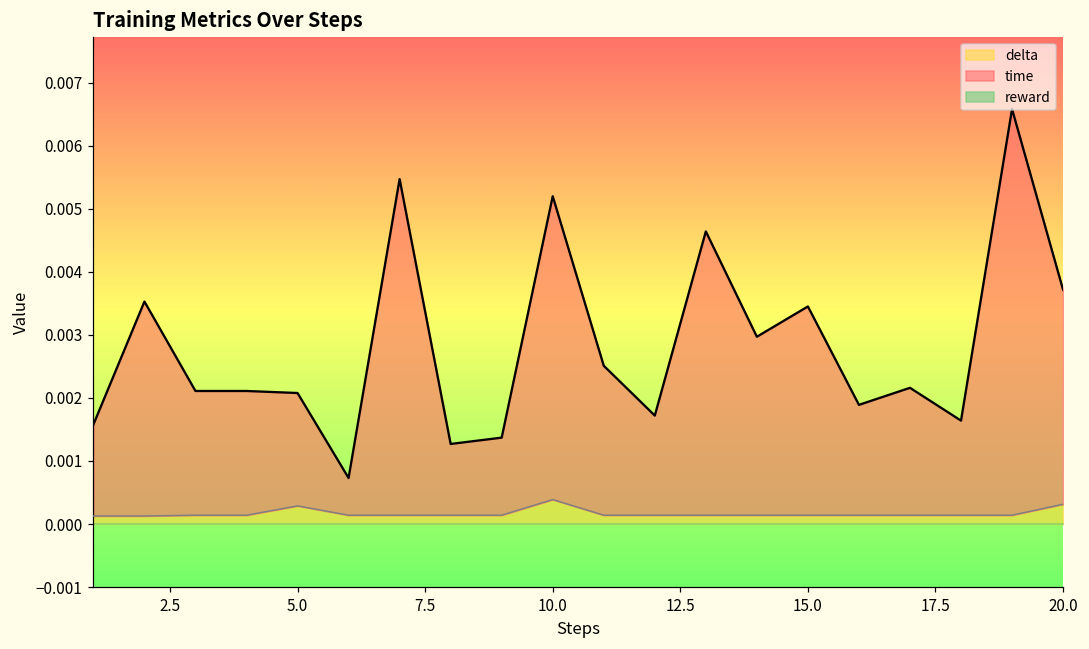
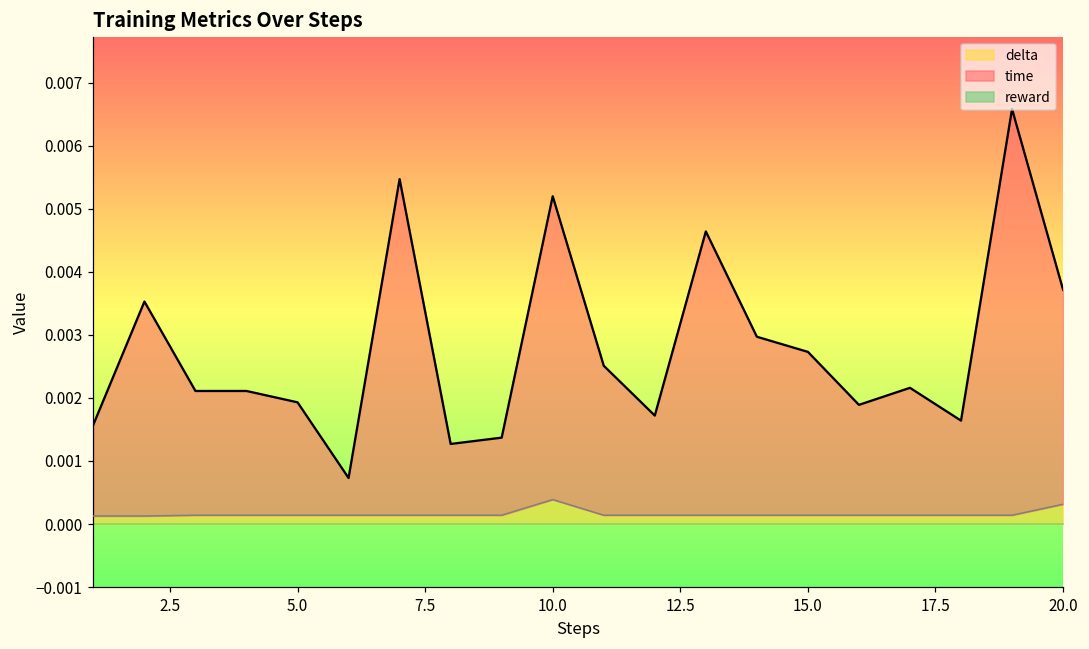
  {
    "delta": {
-     "5.0": 0.0003,
+     "5.0": 0.0001,
      "10.0": 0.0004,
      "15.0": 0.0001,
      "20.0": 0.0003
    },
    "time": {
      "5.0": 0.0018,
      "10.0": 0.0048,
-     "15.0": 0.0033,
+     "15.0": 0.0026,
      "20.0": 0.0034
    },
    "reward": {
      "5.0": 0.0000,
      "10.0": 0.0000,
      "15.0": 0.0000,
      "20.0": 0.0000
    }
  }
